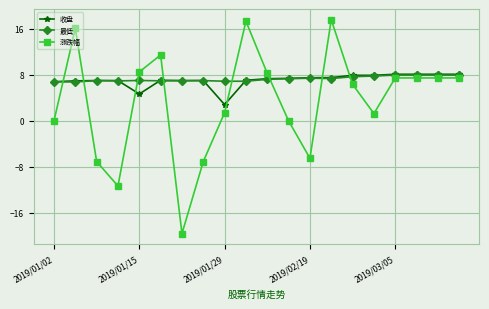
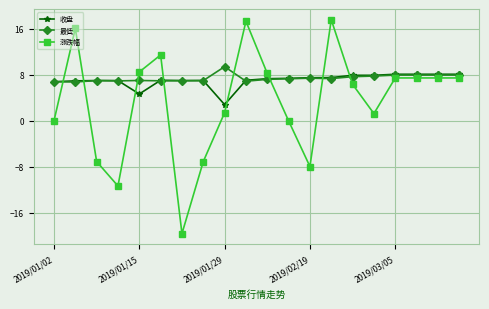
  {
    "收盘": {
      "2019/01/15": 5,
      "2019/01/29": 3
    },
    "最低": {
      "2019/01/15": 7,
-     "2019/01/29": 7
+     "2019/01/29": 9
    },
    "涨跌幅": {
      "2019/01/02": 0,
      "2019/01/15": 9,
      "2019/01/29": 1,
-     "2019/02/19": -7,
+     "2019/02/19": -8,
      "2019/03/05": 7
    }
  }
